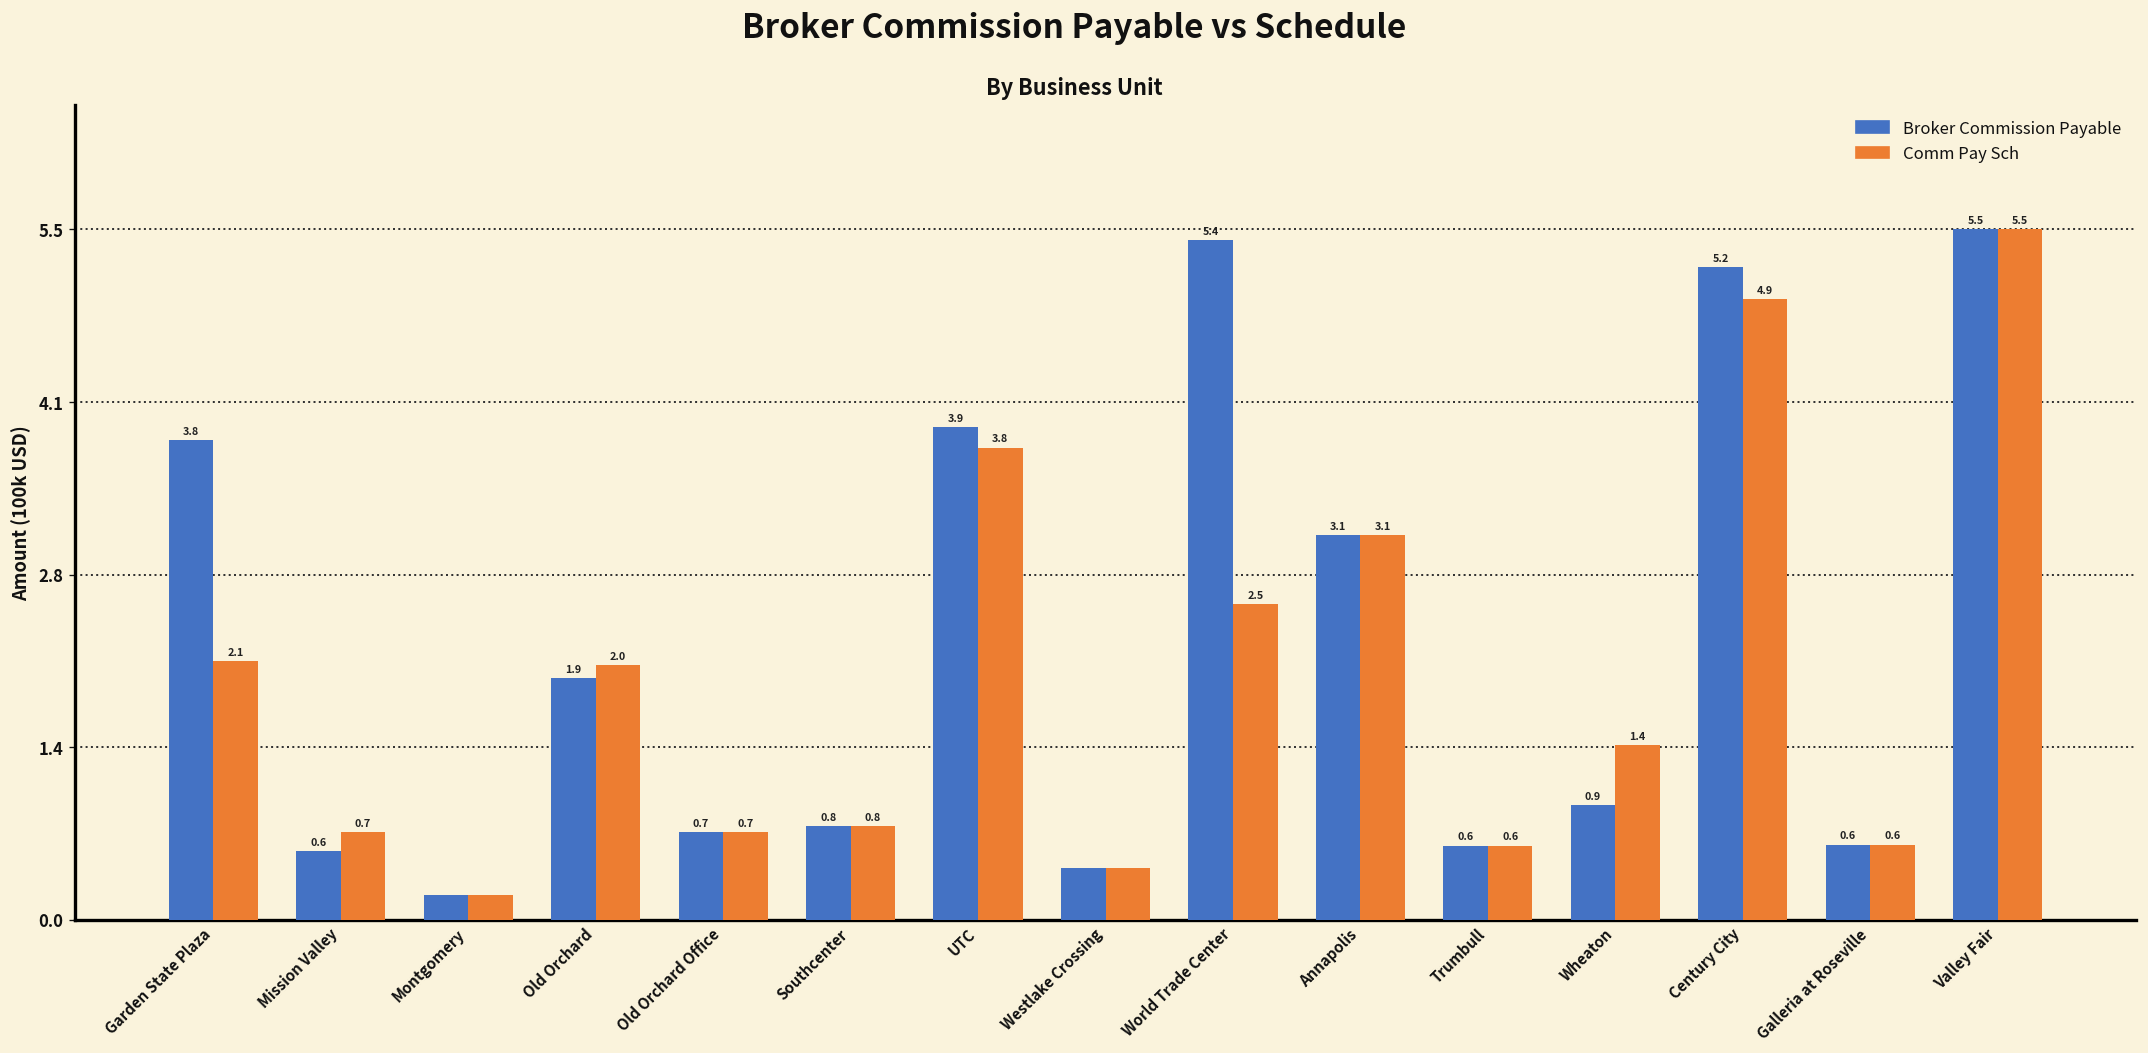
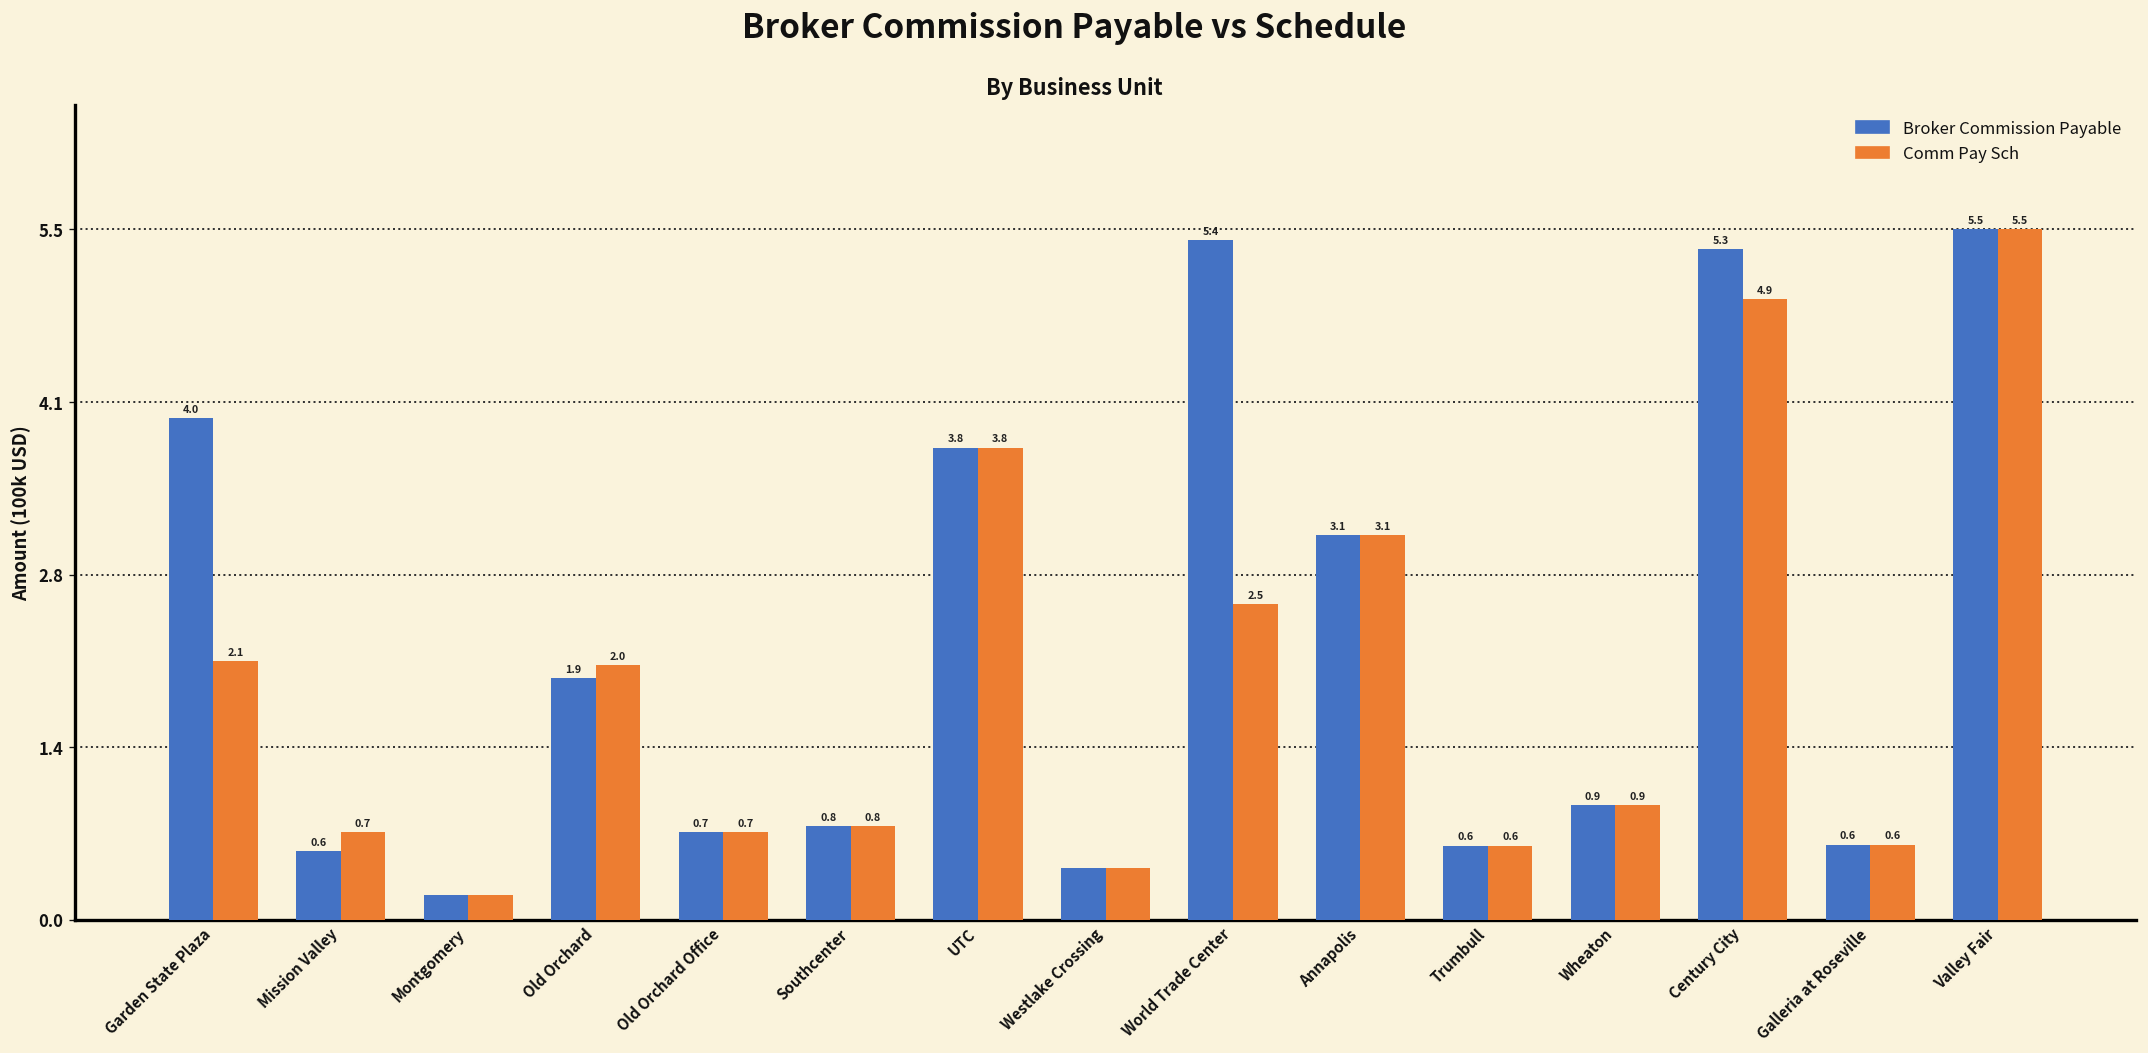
  {
    "Broker Commission Payable": {
-     "Garden State Plaza": 3.8,
+     "Garden State Plaza": 4.0,
      "Mission Valley": 0.6,
      "Old Orchard": 1.9,
      "Old Orchard Office": 0.7,
      "Southcenter": 0.8,
-     "UTC": 3.9,
+     "UTC": 3.8,
      "World Trade Center": 5.4,
      "Annapolis": 3.1,
      "Trumbull": 0.6,
      "Wheaton": 0.9,
-     "Century City": 5.2,
+     "Century City": 5.3,
      "Galleria at Roseville": 0.6,
      "Valley Fair": 5.5
    },
    "Comm Pay Sch": {
      "Garden State Plaza": 2.1,
      "Mission Valley": 0.7,
      "Old Orchard": 2.0,
      "Old Orchard Office": 0.7,
      "Southcenter": 0.8,
      "UTC": 3.8,
      "World Trade Center": 2.5,
      "Annapolis": 3.1,
      "Trumbull": 0.6,
-     "Wheaton": 1.4,
+     "Wheaton": 0.9,
      "Century City": 4.9,
      "Galleria at Roseville": 0.6,
      "Valley Fair": 5.5
    }
  }
